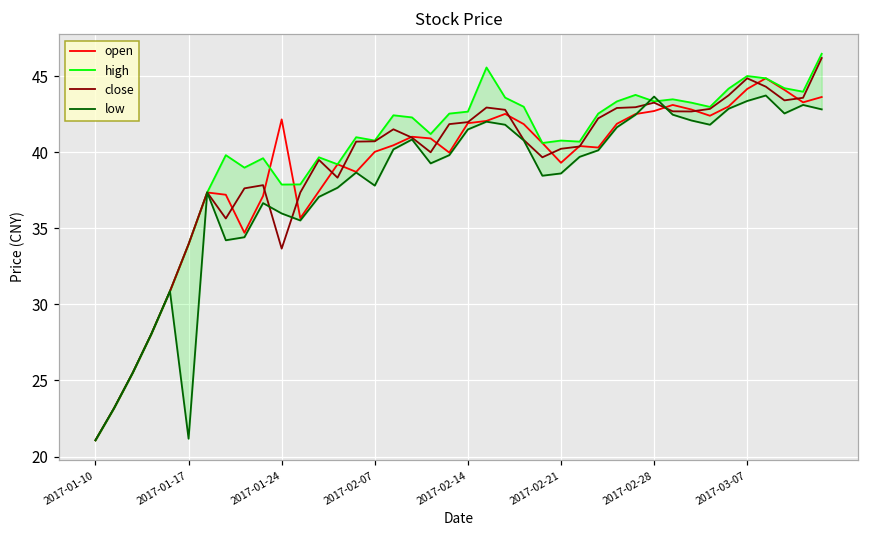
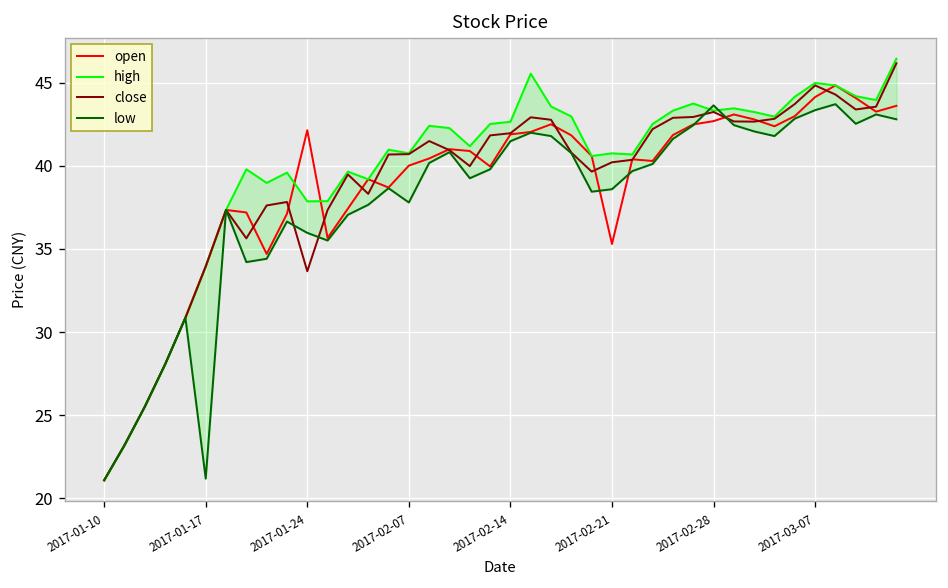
  {
    "open": {
      "2017-01-24": 42.2,
      "2017-02-07": 40.0,
-     "2017-02-21": 39.3,
+     "2017-02-21": 35.3,
      "2017-02-28": 42.7,
      "2017-03-07": 44.2
    },
    "close": {
      "2017-01-24": 33.7,
      "2017-02-21": 40.2
    },
    "low": {
      "2017-01-17": 21.2,
      "2017-01-24": 36.0,
      "2017-02-07": 37.8,
      "2017-02-14": 41.5,
      "2017-02-21": 38.6,
      "2017-03-07": 43.4
    }
  }
